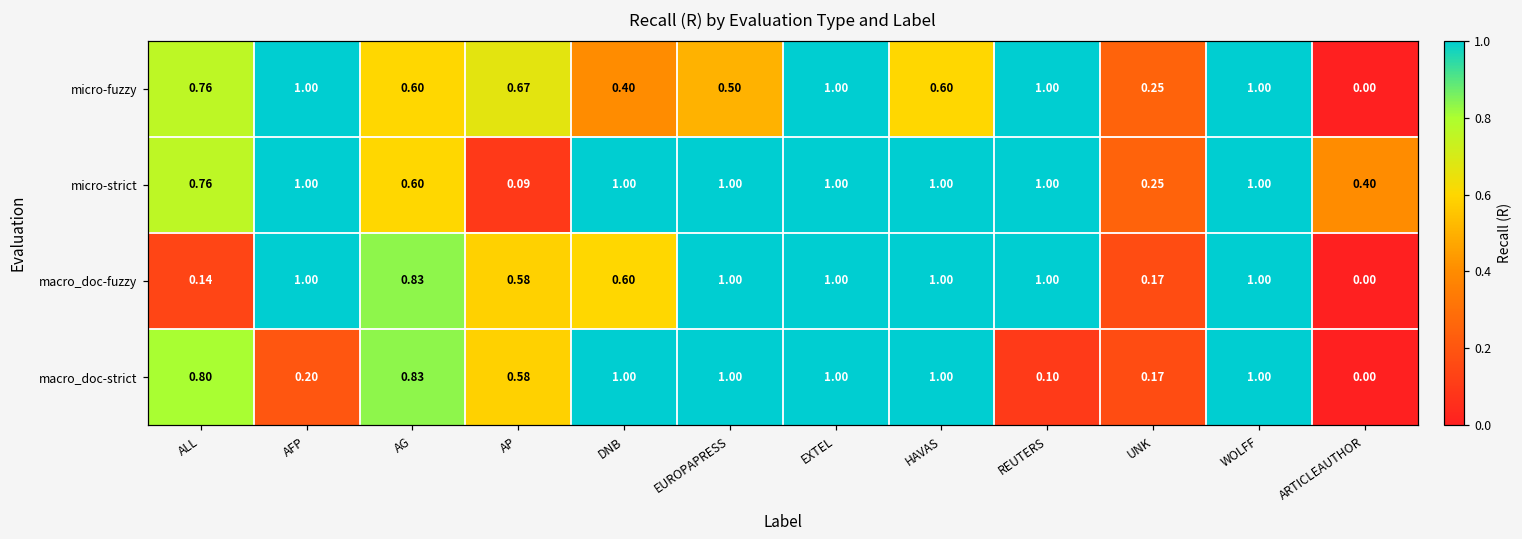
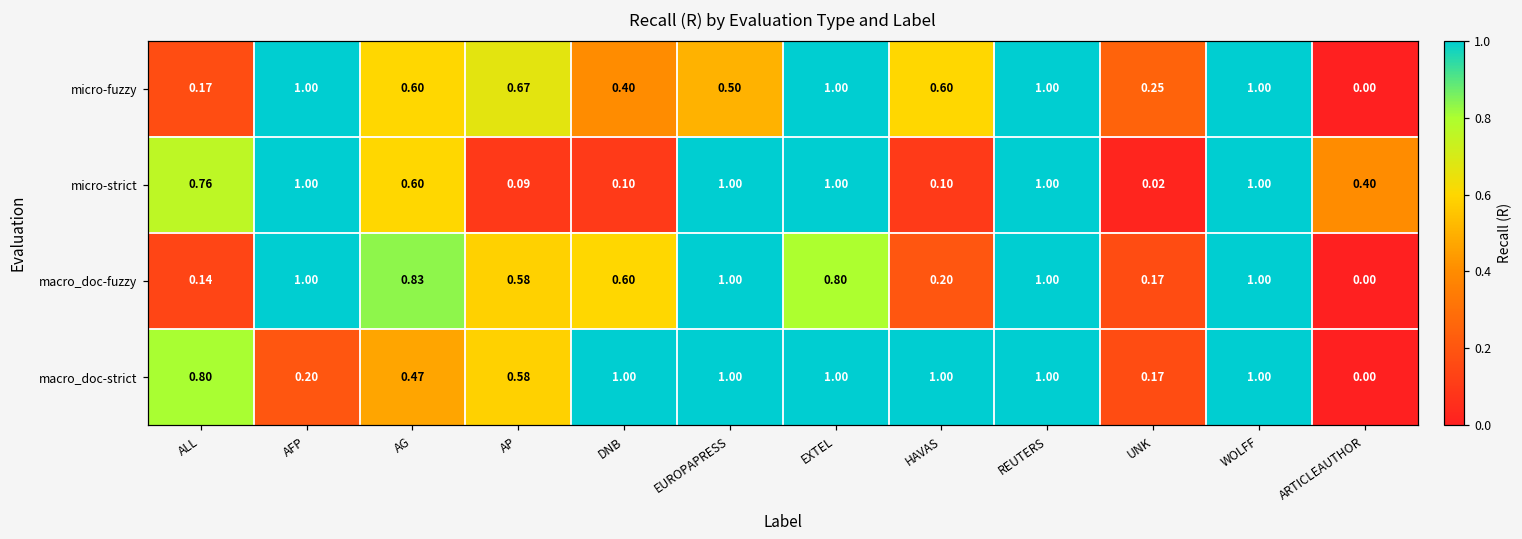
  {
    "micro-fuzzy": {
-     "ALL": 0.76,
+     "ALL": 0.17,
      "AFP": 1.00,
      "AG": 0.60,
      "AP": 0.67,
      "DNB": 0.40,
      "EUROPAPRESS": 0.50,
      "EXTEL": 1.00,
      "HAVAS": 0.60,
      "REUTERS": 1.00,
      "UNK": 0.25,
      "WOLFF": 1.00,
      "ARTICLEAUTHOR": 0.00
    },
    "micro-strict": {
      "ALL": 0.76,
      "AFP": 1.00,
      "AG": 0.60,
      "AP": 0.09,
-     "DNB": 1.00,
+     "DNB": 0.10,
      "EUROPAPRESS": 1.00,
      "EXTEL": 1.00,
-     "HAVAS": 1.00,
+     "HAVAS": 0.10,
      "REUTERS": 1.00,
-     "UNK": 0.25,
+     "UNK": 0.02,
      "WOLFF": 1.00,
      "ARTICLEAUTHOR": 0.40
    },
    "macro_doc-fuzzy": {
      "ALL": 0.14,
      "AFP": 1.00,
      "AG": 0.83,
      "AP": 0.58,
      "DNB": 0.60,
      "EUROPAPRESS": 1.00,
-     "EXTEL": 1.00,
-     "HAVAS": 1.00,
+     "EXTEL": 0.80,
+     "HAVAS": 0.20,
      "REUTERS": 1.00,
      "UNK": 0.17,
      "WOLFF": 1.00,
      "ARTICLEAUTHOR": 0.00
    },
    "macro_doc-strict": {
      "ALL": 0.80,
      "AFP": 0.20,
-     "AG": 0.83,
+     "AG": 0.47,
      "AP": 0.58,
      "DNB": 1.00,
      "EUROPAPRESS": 1.00,
      "EXTEL": 1.00,
      "HAVAS": 1.00,
-     "REUTERS": 0.10,
+     "REUTERS": 1.00,
      "UNK": 0.17,
      "WOLFF": 1.00,
      "ARTICLEAUTHOR": 0.00
    }
  }
